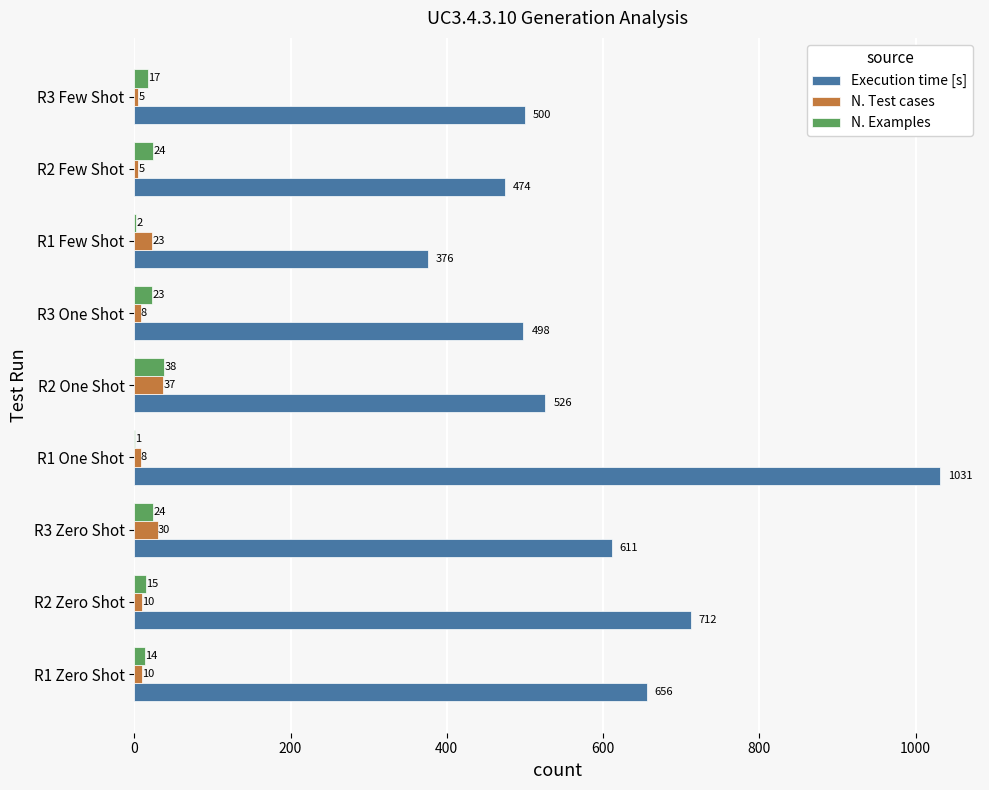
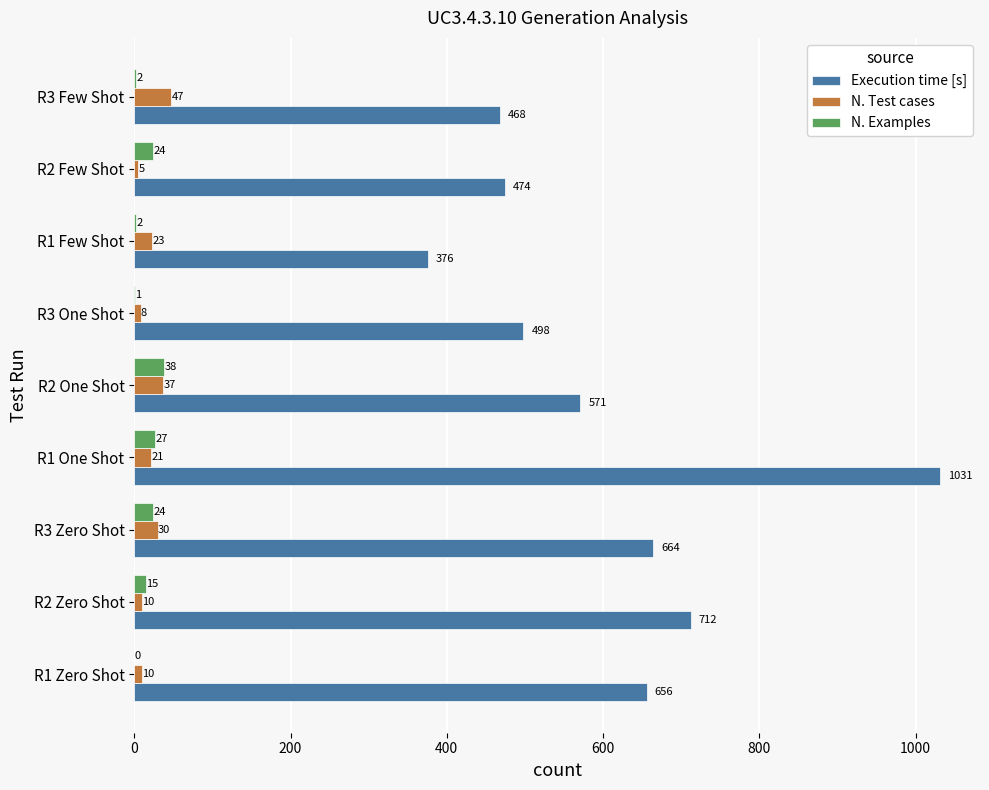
  {
    "Execution time [s]": {
-     "R3 Few Shot": 500,
+     "R3 Few Shot": 468,
      "R2 Few Shot": 474,
      "R1 Few Shot": 376,
      "R3 One Shot": 498,
-     "R2 One Shot": 526,
+     "R2 One Shot": 571,
      "R1 One Shot": 1031,
-     "R3 Zero Shot": 611,
+     "R3 Zero Shot": 664,
      "R2 Zero Shot": 712,
      "R1 Zero Shot": 656
    },
    "N. Test cases": {
-     "R3 Few Shot": 5,
+     "R3 Few Shot": 47,
      "R2 Few Shot": 5,
      "R1 Few Shot": 23,
      "R3 One Shot": 8,
      "R2 One Shot": 37,
-     "R1 One Shot": 8,
+     "R1 One Shot": 21,
      "R3 Zero Shot": 30,
      "R2 Zero Shot": 10,
      "R1 Zero Shot": 10
    },
    "N. Examples": {
-     "R3 Few Shot": 17,
+     "R3 Few Shot": 2,
      "R2 Few Shot": 24,
      "R1 Few Shot": 2,
-     "R3 One Shot": 23,
+     "R3 One Shot": 1,
      "R2 One Shot": 38,
-     "R1 One Shot": 1,
+     "R1 One Shot": 27,
      "R3 Zero Shot": 24,
      "R2 Zero Shot": 15,
-     "R1 Zero Shot": 14
+     "R1 Zero Shot": 0
    }
  }
